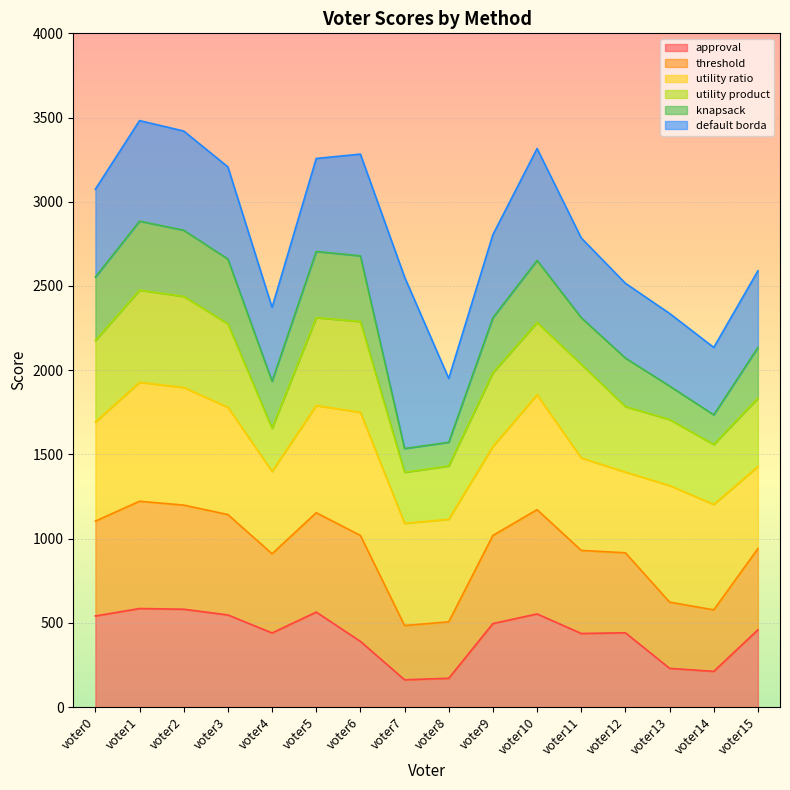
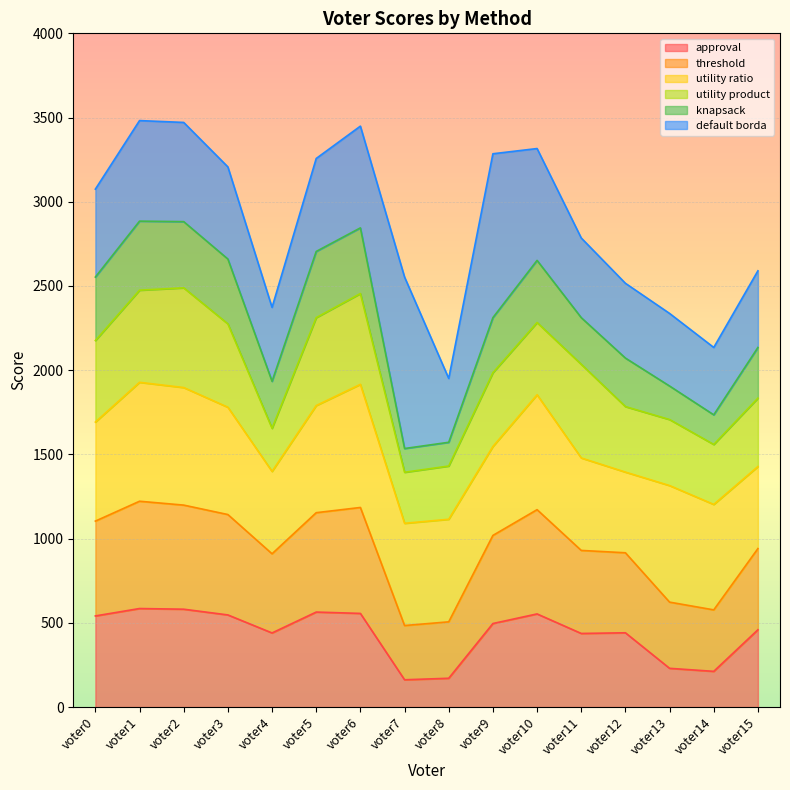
  {
    "approval": {
      "voter0": 540,
      "voter1": 590,
      "voter2": 580,
      "voter3": 550,
      "voter4": 440,
      "voter5": 560,
-     "voter6": 390,
+     "voter6": 560,
      "voter7": 160,
      "voter8": 170,
      "voter9": 500,
      "voter10": 550,
      "voter11": 440,
      "voter12": 440,
      "voter13": 230,
      "voter14": 210,
      "voter15": 460
    },
    "utility product": {
      "voter0": 480,
      "voter1": 550,
-     "voter2": 540,
+     "voter2": 590,
      "voter3": 500,
      "voter4": 260,
      "voter5": 520,
      "voter6": 540,
      "voter7": 300,
      "voter8": 320,
      "voter9": 440,
      "voter10": 430,
      "voter11": 560,
      "voter12": 390,
      "voter13": 390,
      "voter14": 360,
      "voter15": 410
    },
    "knapsack": {
      "voter0": 380,
      "voter1": 410,
      "voter2": 390,
      "voter3": 390,
      "voter4": 280,
      "voter5": 390,
      "voter6": 390,
      "voter7": 140,
      "voter8": 140,
      "voter9": 330,
      "voter10": 370,
      "voter11": 280,
      "voter12": 290,
      "voter13": 200,
      "voter14": 180,
      "voter15": 300
    },
    "default borda": {
      "voter0": 520,
      "voter1": 600,
      "voter2": 590,
      "voter3": 550,
      "voter4": 440,
      "voter5": 550,
      "voter6": 600,
      "voter7": 1020,
      "voter8": 380,
-     "voter9": 490,
+     "voter9": 970,
      "voter10": 660,
      "voter11": 470,
      "voter12": 440,
      "voter13": 430,
      "voter14": 400,
      "voter15": 460
    }
  }
